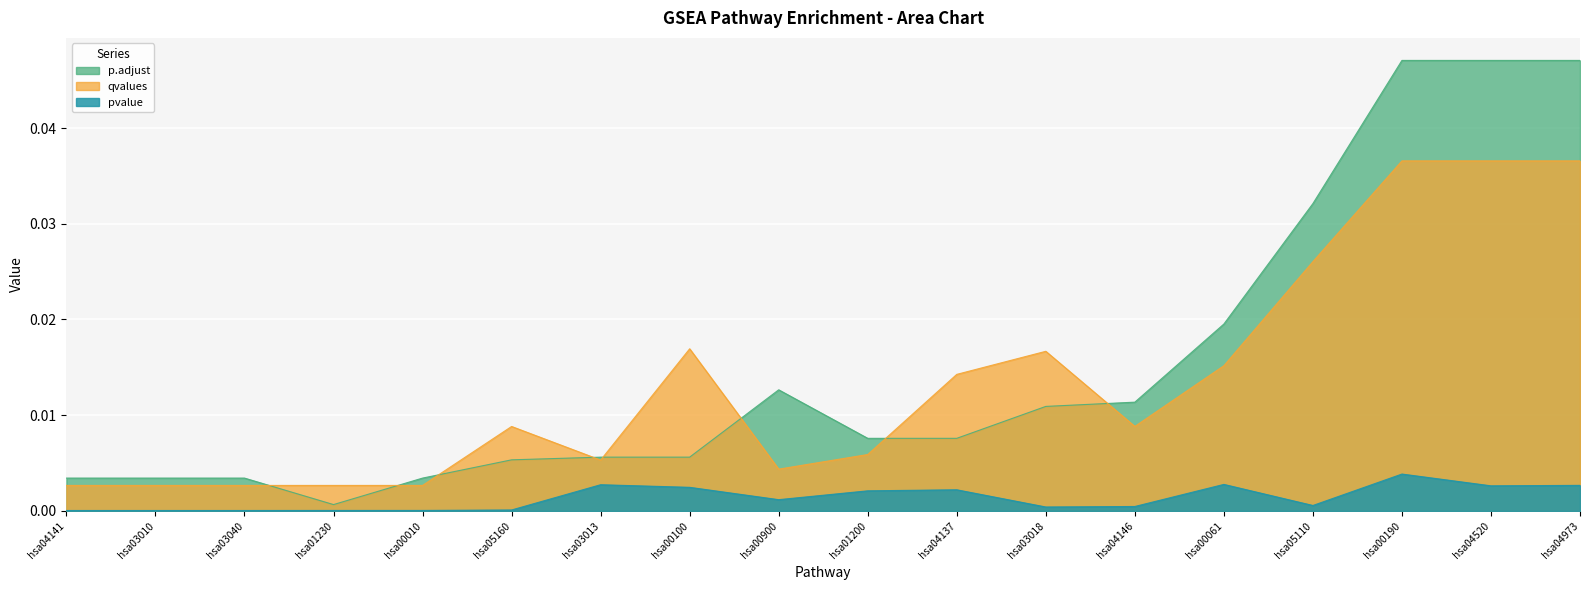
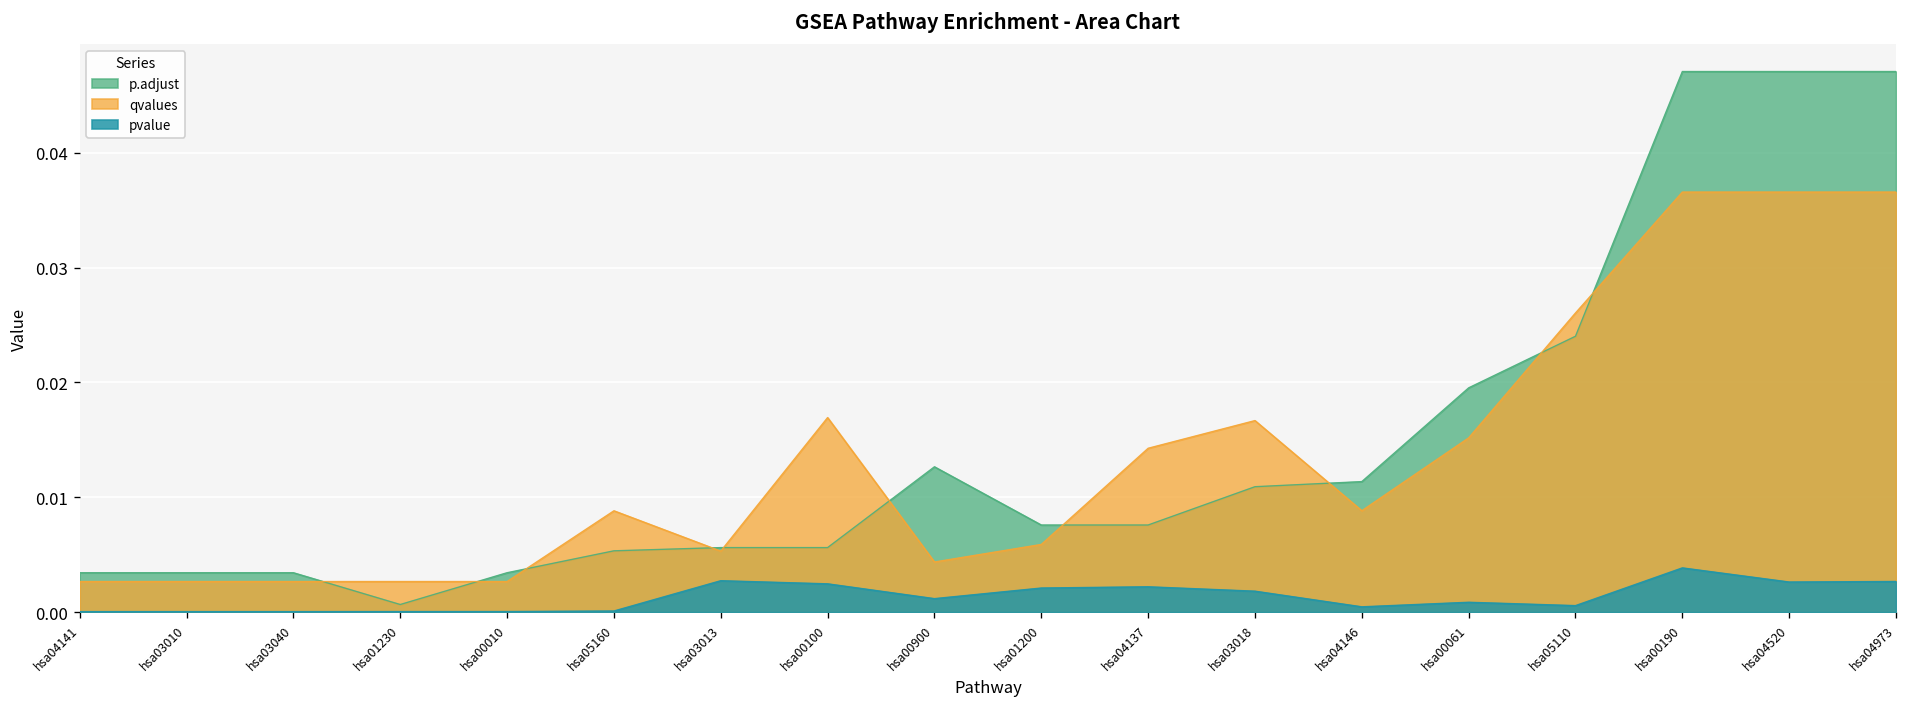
  {
    "p.adjust": {
      "hsa04141": 0.003,
      "hsa03010": 0.003,
      "hsa03040": 0.003,
      "hsa01230": 0.001,
      "hsa00010": 0.003,
      "hsa05160": 0.005,
      "hsa03013": 0.006,
      "hsa00100": 0.006,
      "hsa00900": 0.013,
      "hsa01200": 0.008,
      "hsa04137": 0.008,
      "hsa03018": 0.011,
      "hsa04146": 0.011,
      "hsa00061": 0.020,
-     "hsa05110": 0.032,
+     "hsa05110": 0.024,
      "hsa00190": 0.047,
      "hsa04520": 0.047,
      "hsa04973": 0.047
    },
    "qvalues": {
      "hsa04141": 0.003,
      "hsa03010": 0.003,
      "hsa03040": 0.003,
      "hsa01230": 0.003,
      "hsa00010": 0.003,
      "hsa05160": 0.009,
      "hsa03013": 0.005,
      "hsa00100": 0.017,
      "hsa00900": 0.004,
      "hsa01200": 0.006,
      "hsa04137": 0.014,
      "hsa03018": 0.017,
      "hsa04146": 0.009,
      "hsa00061": 0.015,
      "hsa05110": 0.026,
      "hsa00190": 0.037,
      "hsa04520": 0.037,
      "hsa04973": 0.037
    },
    "pvalue": {
      "hsa04141": 0.000,
      "hsa03010": 0.000,
      "hsa03040": 0.000,
      "hsa01230": 0.000,
      "hsa00010": 0.000,
      "hsa05160": 0.000,
      "hsa03013": 0.003,
      "hsa00100": 0.002,
      "hsa00900": 0.001,
      "hsa01200": 0.002,
      "hsa04137": 0.002,
-     "hsa03018": 0.000,
+     "hsa03018": 0.002,
      "hsa04146": 0.000,
-     "hsa00061": 0.003,
+     "hsa00061": 0.001,
      "hsa05110": 0.001,
      "hsa00190": 0.004,
      "hsa04520": 0.003,
      "hsa04973": 0.003
    }
  }
